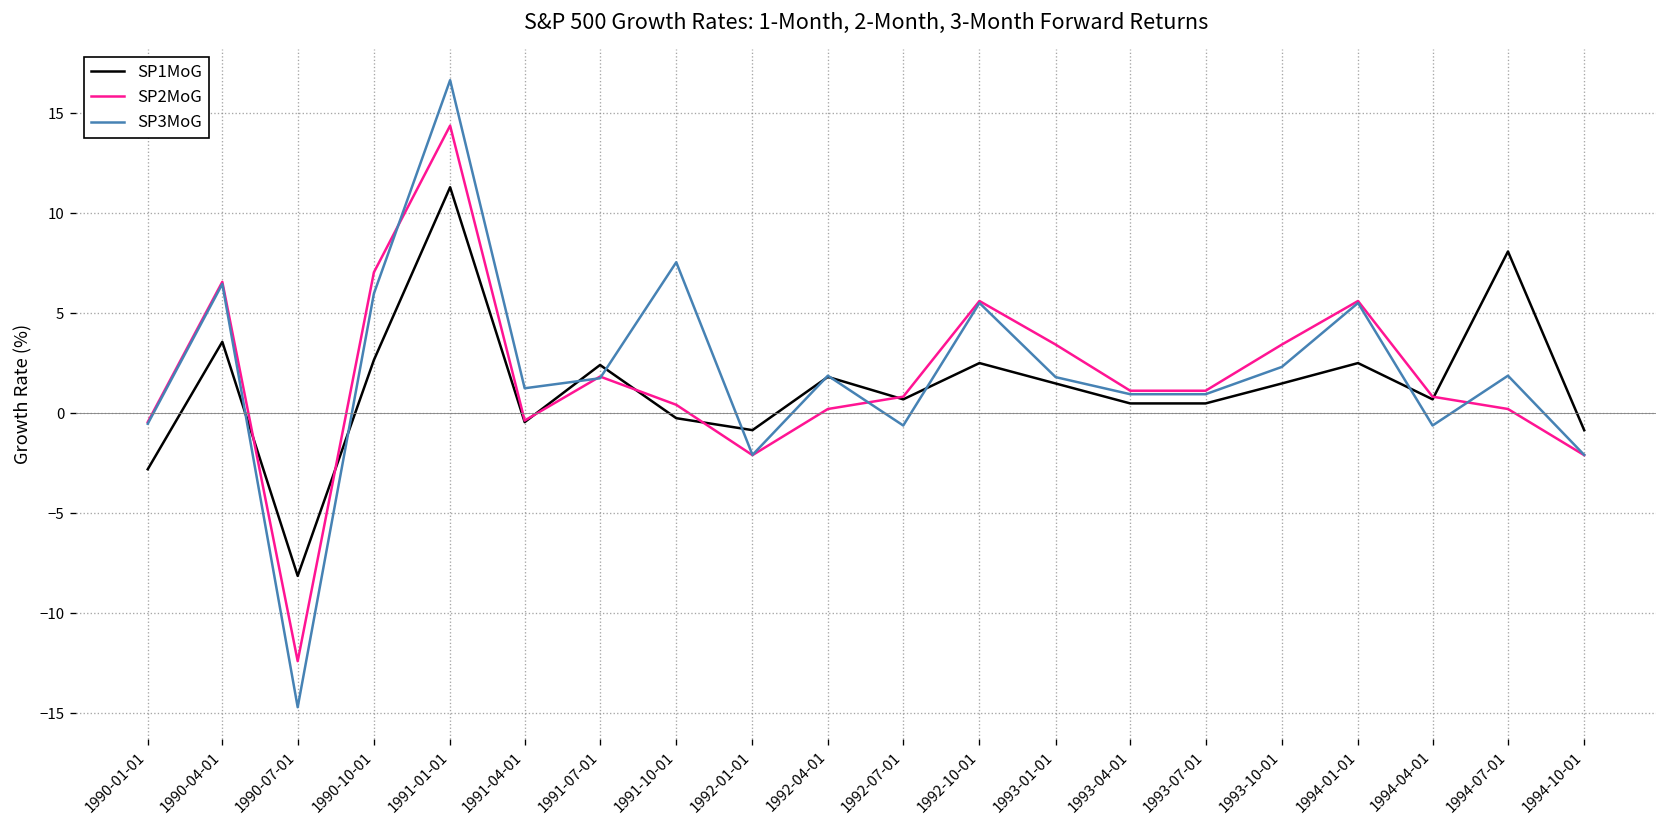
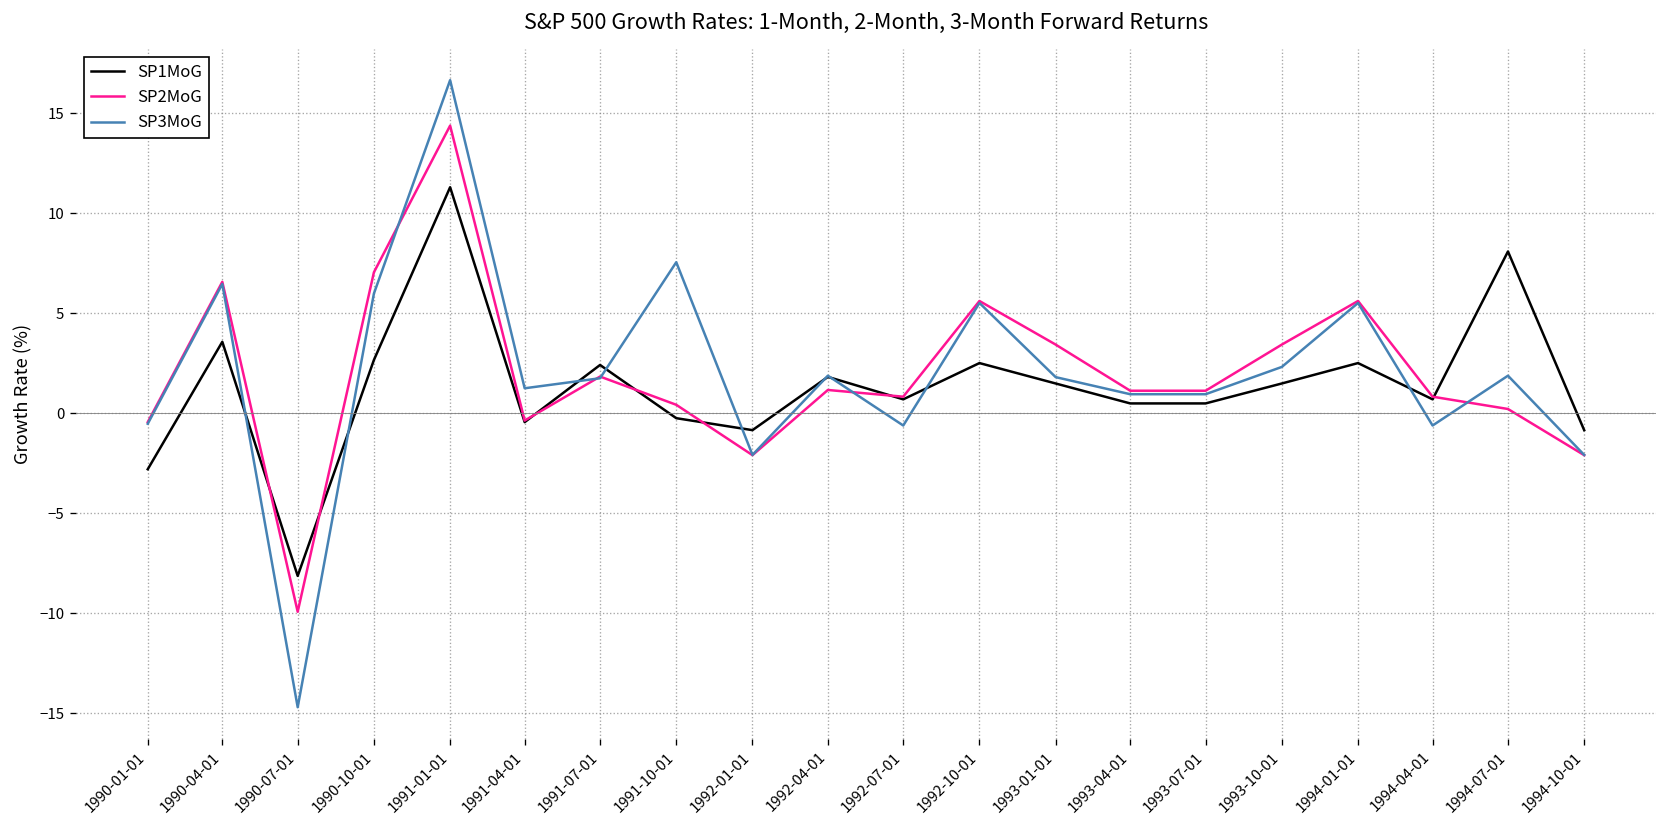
  {
    "SP1MoG": {
      "1990-01-01": -2.8,
      "1990-04-01": 3.6,
      "1990-07-01": -8.1,
      "1990-10-01": 2.7,
      "1991-01-01": 11.3,
      "1991-07-01": 2.4,
      "1991-10-01": -0.2,
      "1992-01-01": -0.8,
      "1992-10-01": 2.5,
      "1993-01-01": 1.5,
      "1993-04-01": 0.5,
      "1993-07-01": 0.5,
      "1993-10-01": 1.5,
      "1994-01-01": 2.5,
      "1994-07-01": 8.1,
      "1994-10-01": -0.8
    },
    "SP2MoG": {
-     "1990-07-01": -12.4,
+     "1990-07-01": -9.9,
      "1990-10-01": 7.0,
      "1991-01-01": 14.4,
      "1991-10-01": 0.4,
-     "1992-04-01": 0.2,
+     "1992-04-01": 1.2,
      "1993-01-01": 3.4,
      "1993-04-01": 1.1,
      "1993-07-01": 1.1,
      "1993-10-01": 3.4,
      "1994-07-01": 0.2
    },
    "SP3MoG": {
      "1990-07-01": -14.7,
      "1990-10-01": 6.0,
      "1991-01-01": 16.6,
      "1991-04-01": 1.2,
      "1991-10-01": 7.5,
      "1992-07-01": -0.6,
      "1993-01-01": 1.8,
      "1993-04-01": 1.0,
      "1993-07-01": 1.0,
      "1993-10-01": 2.3,
      "1994-04-01": -0.6,
      "1994-07-01": 1.9
    }
  }
